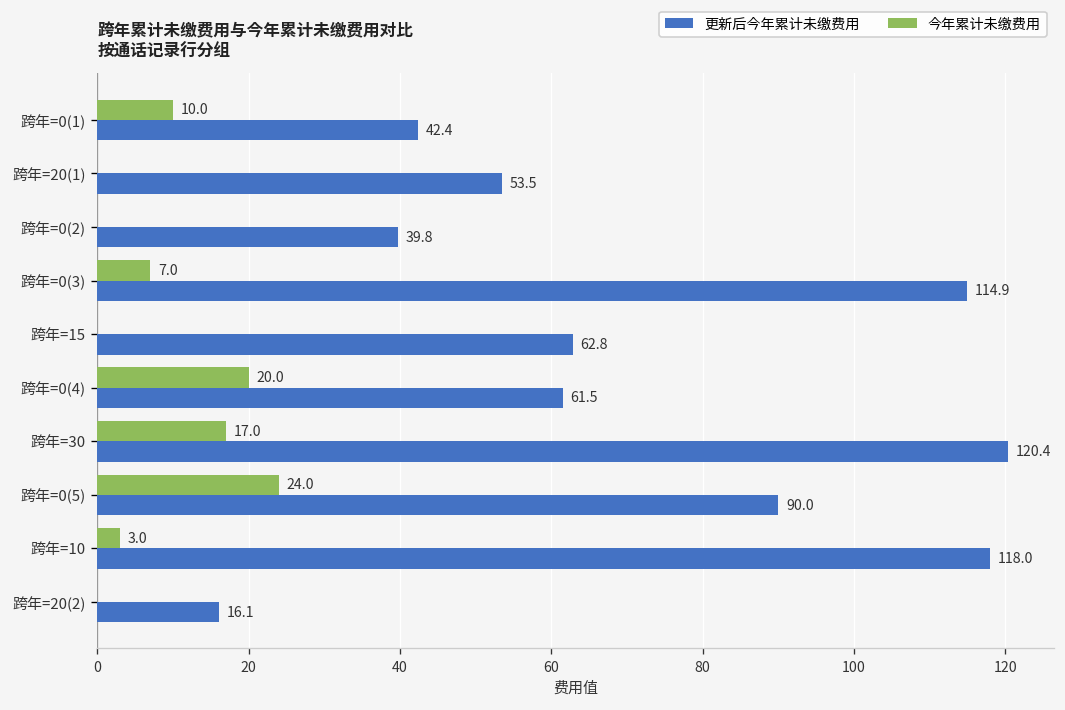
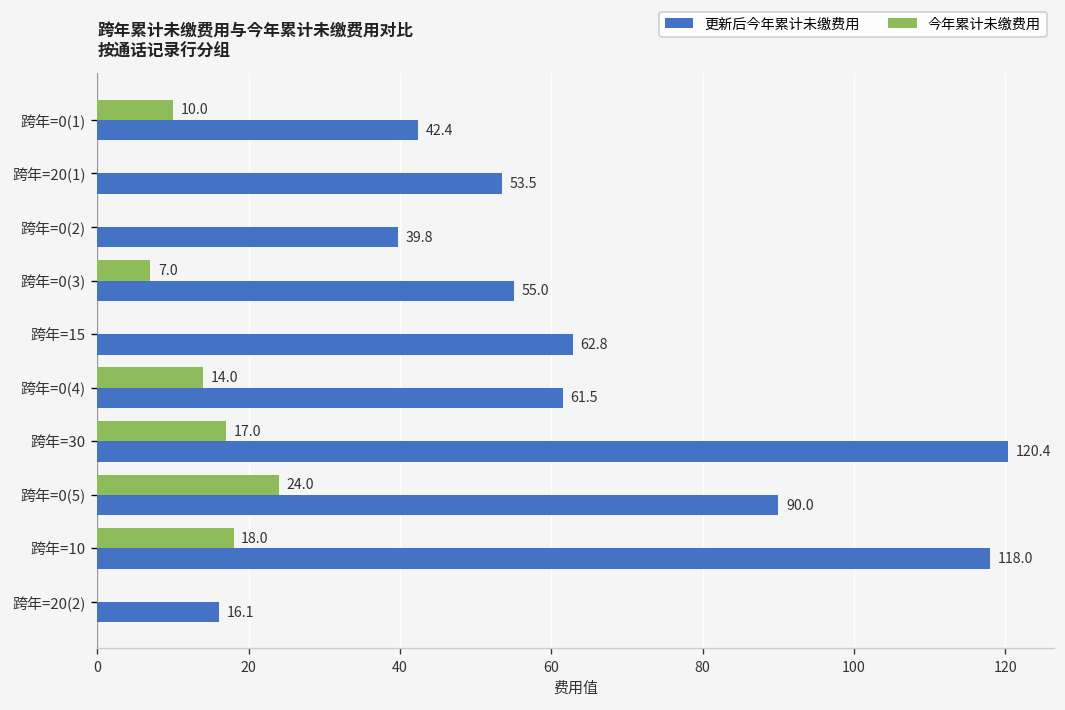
  {
    "更新后今年累计未缴费用": {
      "跨年=0(1)": 42.4,
      "跨年=20(1)": 53.5,
      "跨年=0(2)": 39.8,
-     "跨年=0(3)": 114.9,
+     "跨年=0(3)": 55.0,
      "跨年=15": 62.8,
      "跨年=0(4)": 61.5,
      "跨年=30": 120.4,
      "跨年=0(5)": 90.0,
      "跨年=10": 118.0,
      "跨年=20(2)": 16.1
    },
    "今年累计未缴费用": {
      "跨年=0(1)": 10.0,
      "跨年=0(3)": 7.0,
-     "跨年=0(4)": 20.0,
+     "跨年=0(4)": 14.0,
      "跨年=30": 17.0,
      "跨年=0(5)": 24.0,
-     "跨年=10": 3.0
+     "跨年=10": 18.0
    }
  }
